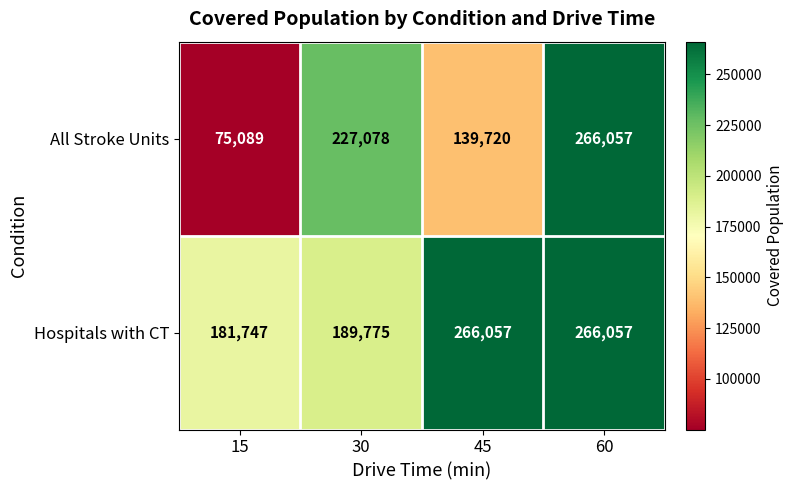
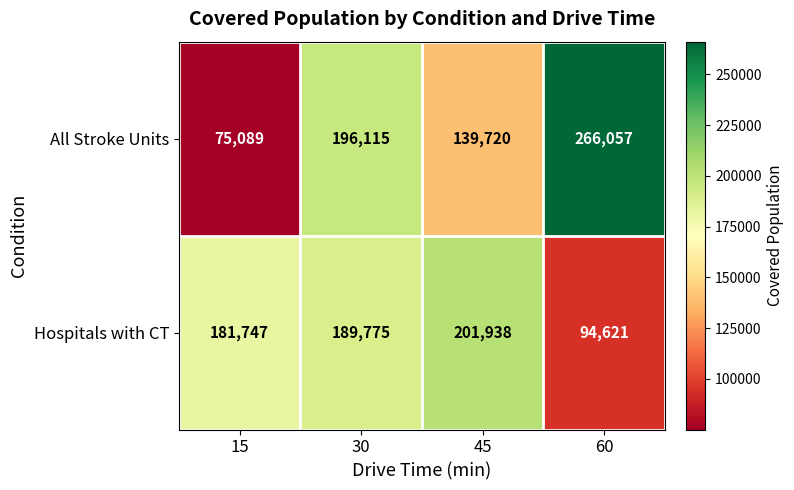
  {
    "All Stroke Units": {
      "15": "75,089",
-     "30": "227,078",
+     "30": "196,115",
      "45": "139,720",
      "60": "266,057"
    },
    "Hospitals with CT": {
      "15": "181,747",
      "30": "189,775",
-     "45": "266,057",
-     "60": "266,057"
+     "45": "201,938",
+     "60": "94,621"
    }
  }
